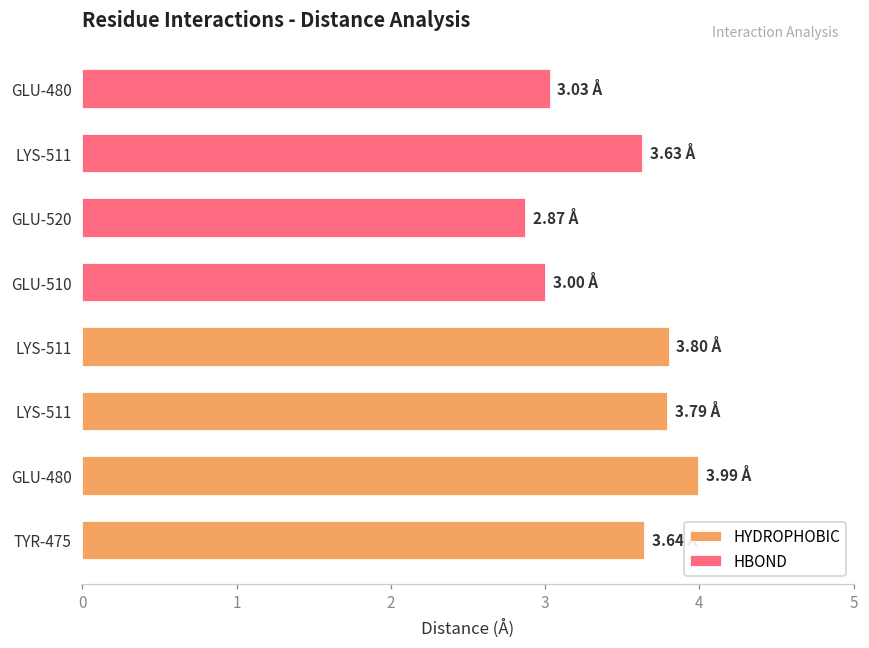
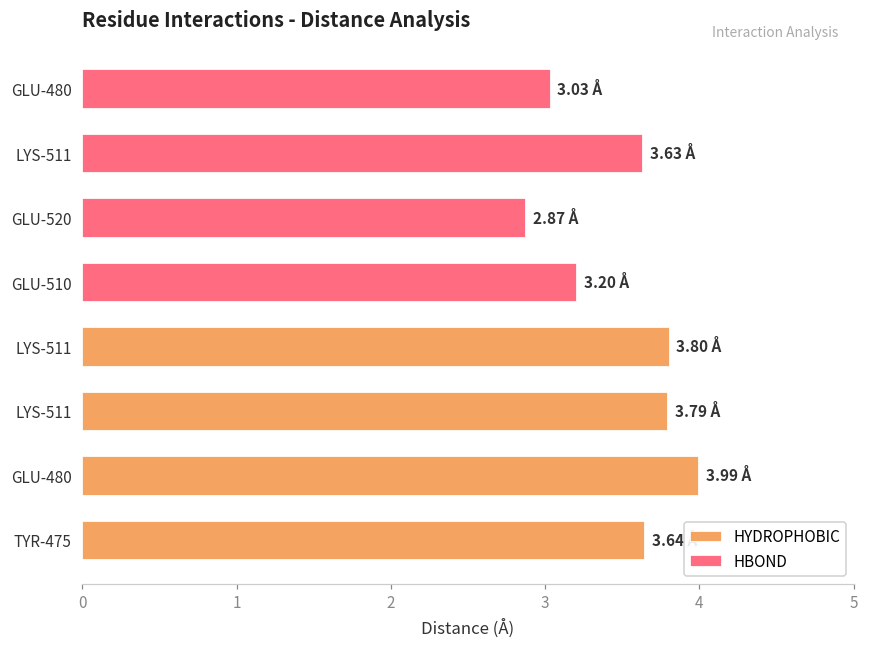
  {
    "HYDROPHOBIC": {
      "GLU-480": 3.99
    },
    "HBOND": {
      "GLU-480": 3.03,
      "LYS-511": 3.63,
      "GLU-520": 2.87,
-     "GLU-510": 3.00
+     "GLU-510": 3.20
    }
  }
